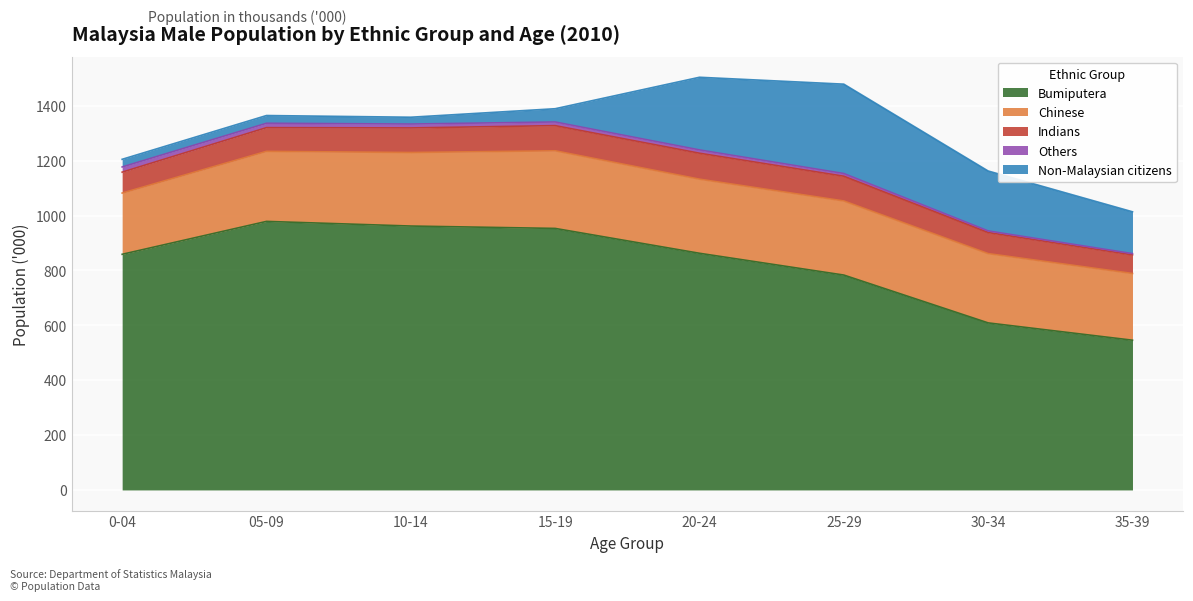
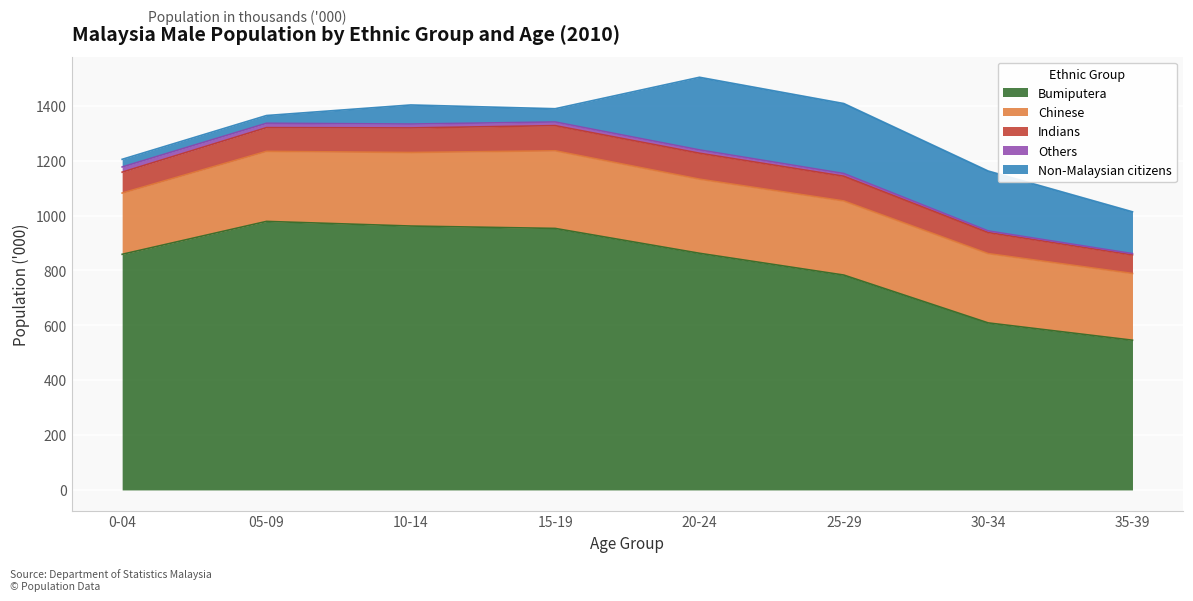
  {
    "Bumiputera": {
      "0-04": 860,
      "05-09": 980,
      "10-14": 960,
      "15-19": 950,
      "20-24": 860,
      "25-29": 780,
      "30-34": 610,
      "35-39": 550
    },
    "Chinese": {
      "0-04": 220,
      "05-09": 260,
      "10-14": 270,
      "15-19": 280,
      "20-24": 270,
      "25-29": 270,
      "30-34": 250,
      "35-39": 240
    },
    "Indians": {
      "0-04": 80,
      "05-09": 90,
      "10-14": 90,
      "15-19": 90,
      "20-24": 90,
      "25-29": 90
    },
    "Others": {
      "0-04": 20,
      "05-09": 20,
      "10-14": 10,
      "15-19": 10,
      "20-24": 10,
      "25-29": 10
    },
    "Non-Malaysian citizens": {
      "0-04": 30,
      "05-09": 30,
-     "10-14": 20,
+     "10-14": 70,
      "15-19": 50,
      "20-24": 260,
-     "25-29": 330,
+     "25-29": 260,
      "30-34": 220,
      "35-39": 150
    }
  }
